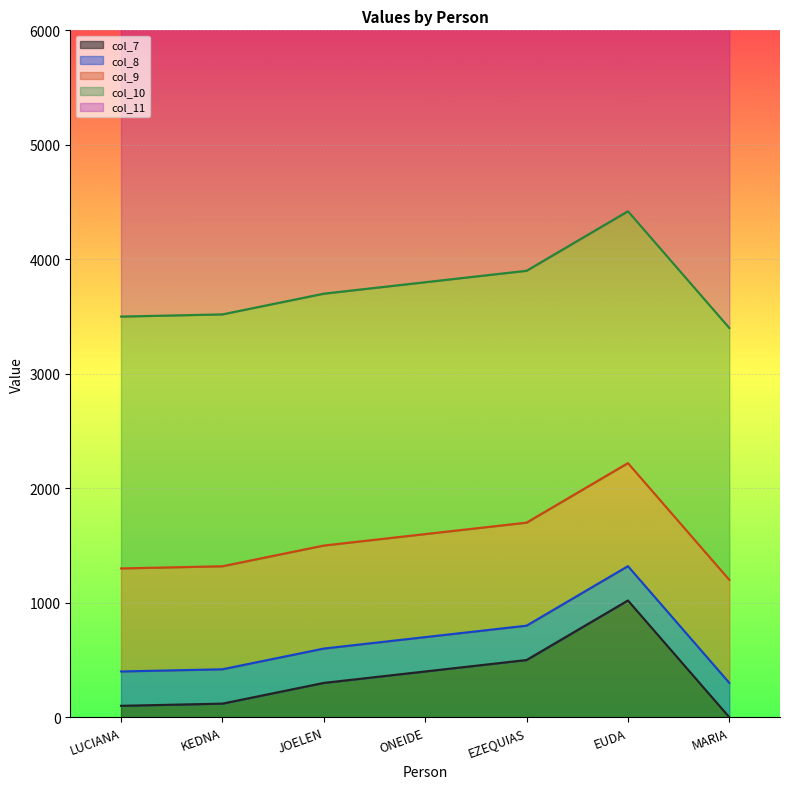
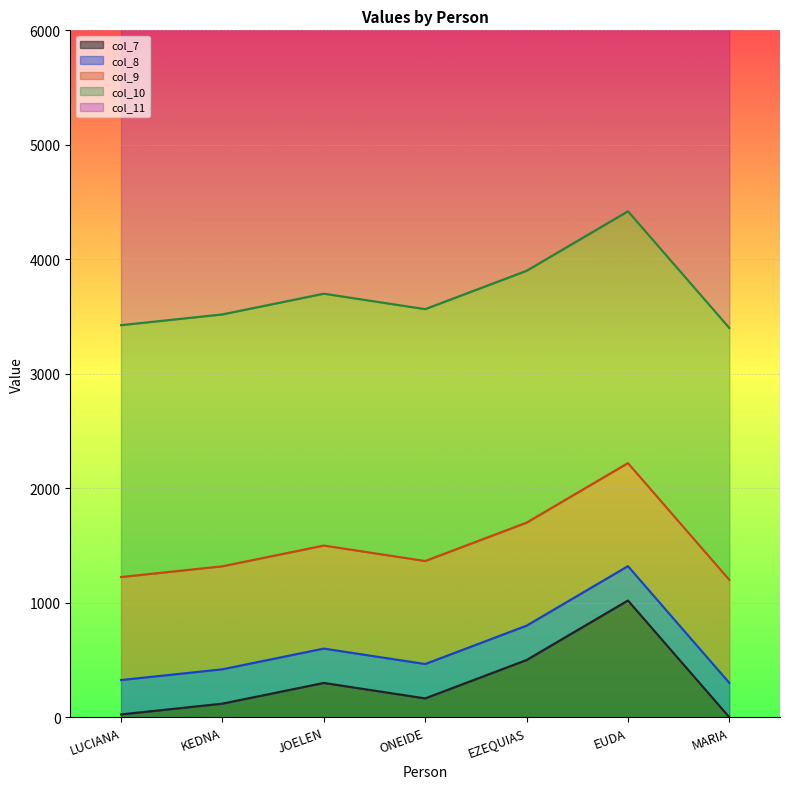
  {
    "col_7": {
-     "LUCIANA": 100,
+     "LUCIANA": 30,
      "KEDNA": 120,
      "JOELEN": 300,
-     "ONEIDE": 400,
+     "ONEIDE": 170,
      "EZEQUIAS": 500,
      "EUDA": 1020,
      "MARIA": 0
    },
    "col_8": {
      "LUCIANA": 300,
      "KEDNA": 300,
      "JOELEN": 300,
      "ONEIDE": 300,
      "EZEQUIAS": 300,
      "EUDA": 300,
      "MARIA": 300
    },
    "col_9": {
      "LUCIANA": 900,
      "KEDNA": 900,
      "JOELEN": 900,
      "ONEIDE": 900,
      "EZEQUIAS": 900,
      "EUDA": 900,
      "MARIA": 900
    },
    "col_10": {
      "LUCIANA": 2200,
      "KEDNA": 2200,
      "JOELEN": 2200,
      "ONEIDE": 2200,
      "EZEQUIAS": 2200,
      "EUDA": 2200,
      "MARIA": 2200
    }
  }
